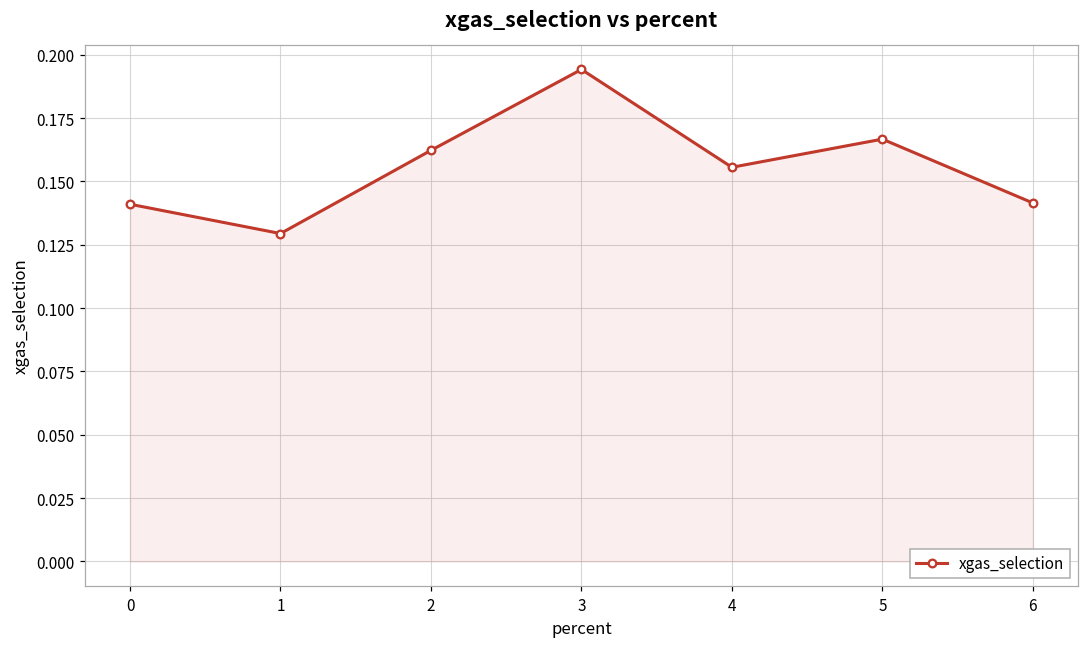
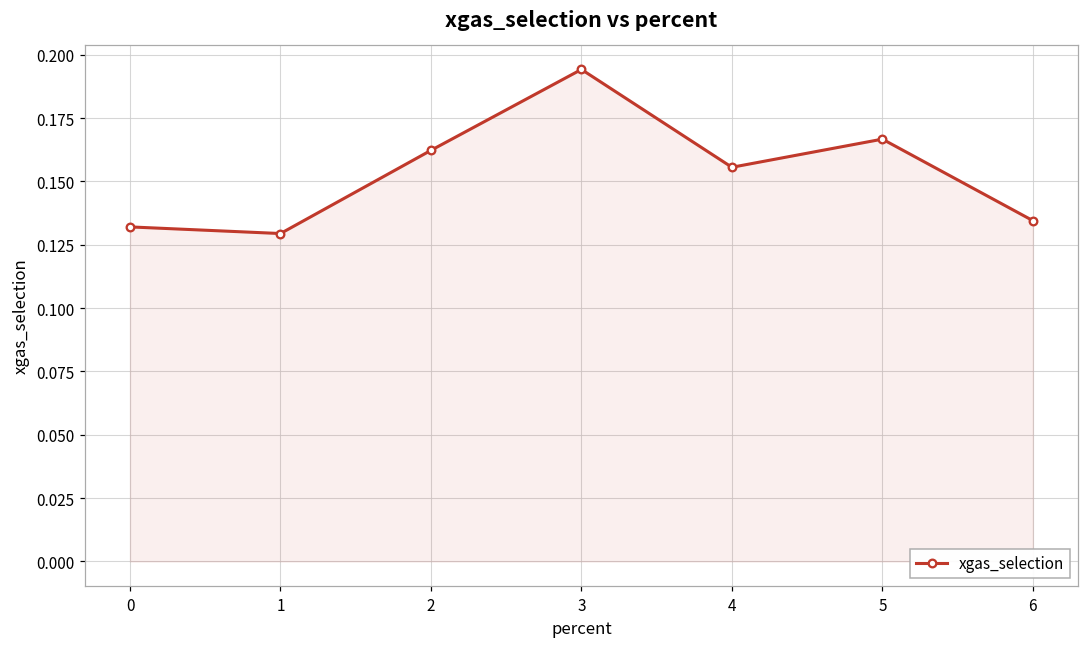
  {
-   "0": 0.141,
+   "0": 0.132,
    "1": 0.129,
    "2": 0.162,
    "3": 0.194,
    "4": 0.156,
    "5": 0.167,
-   "6": 0.141
+   "6": 0.135
  }
